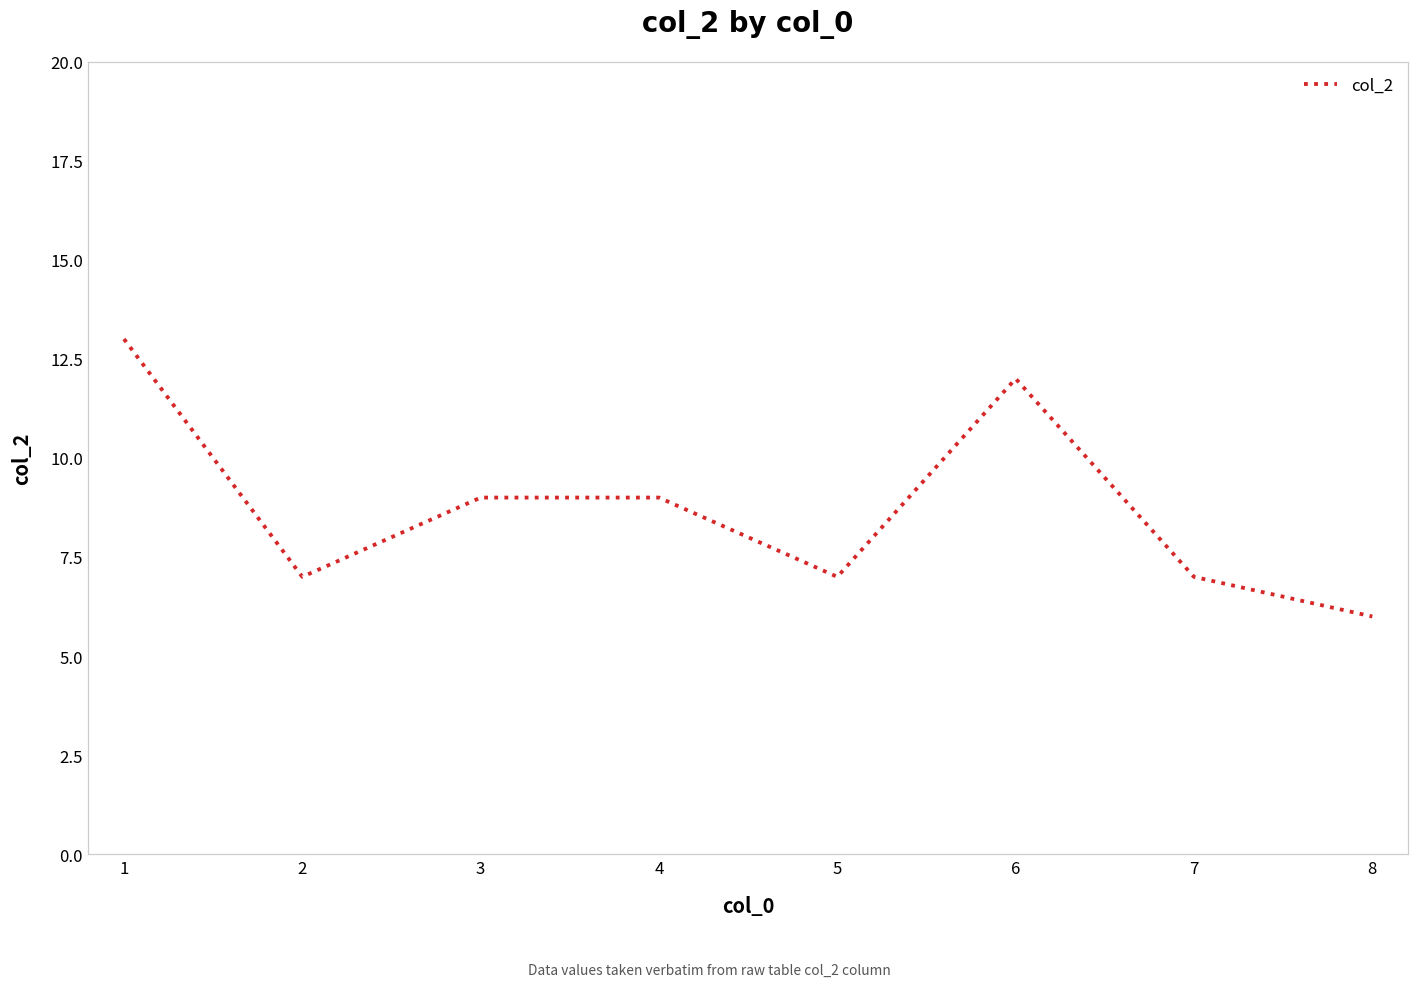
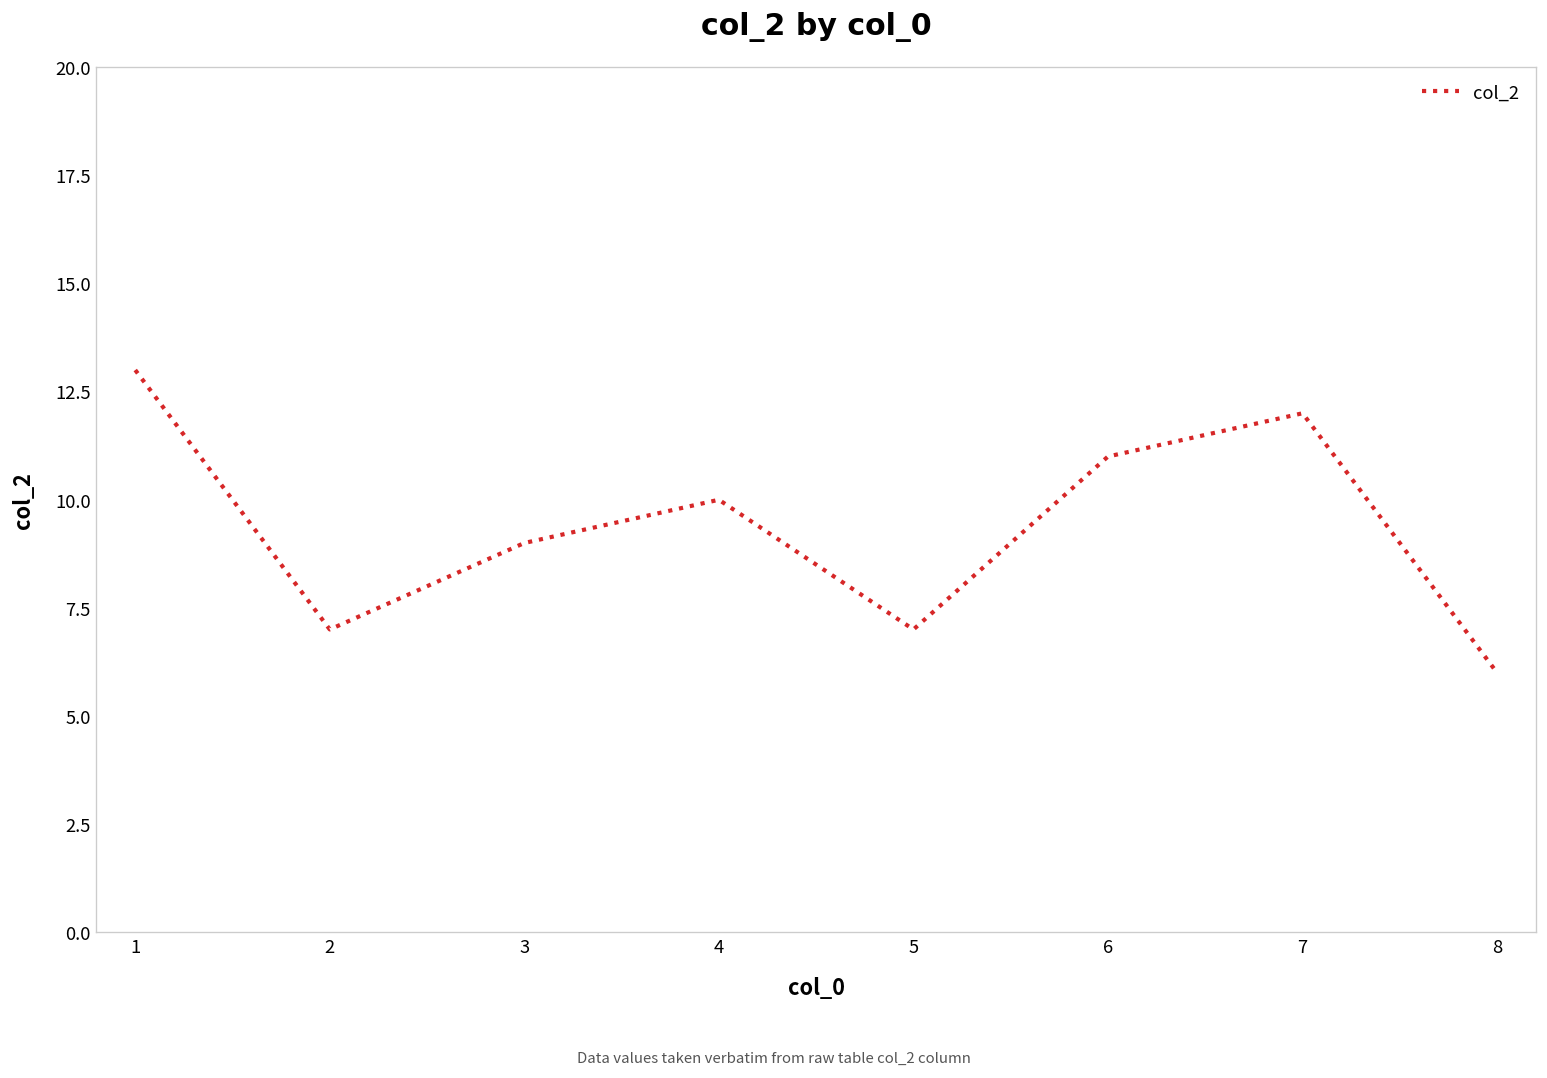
  {
    "1": 13,
    "2": 7,
    "3": 9,
-   "4": 9,
+   "4": 10,
    "5": 7,
-   "6": 12,
-   "7": 7,
+   "6": 11,
+   "7": 12,
    "8": 6
  }
